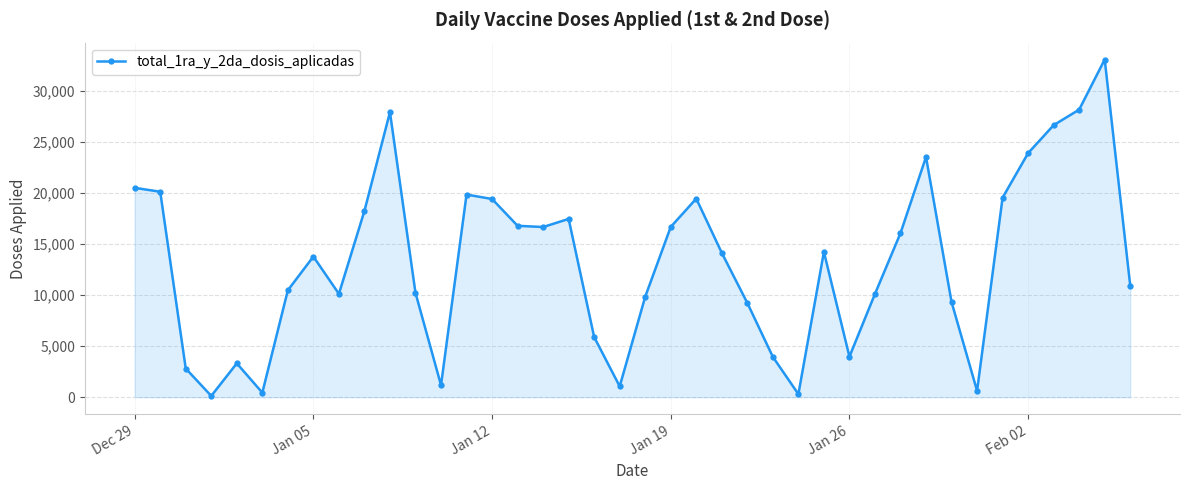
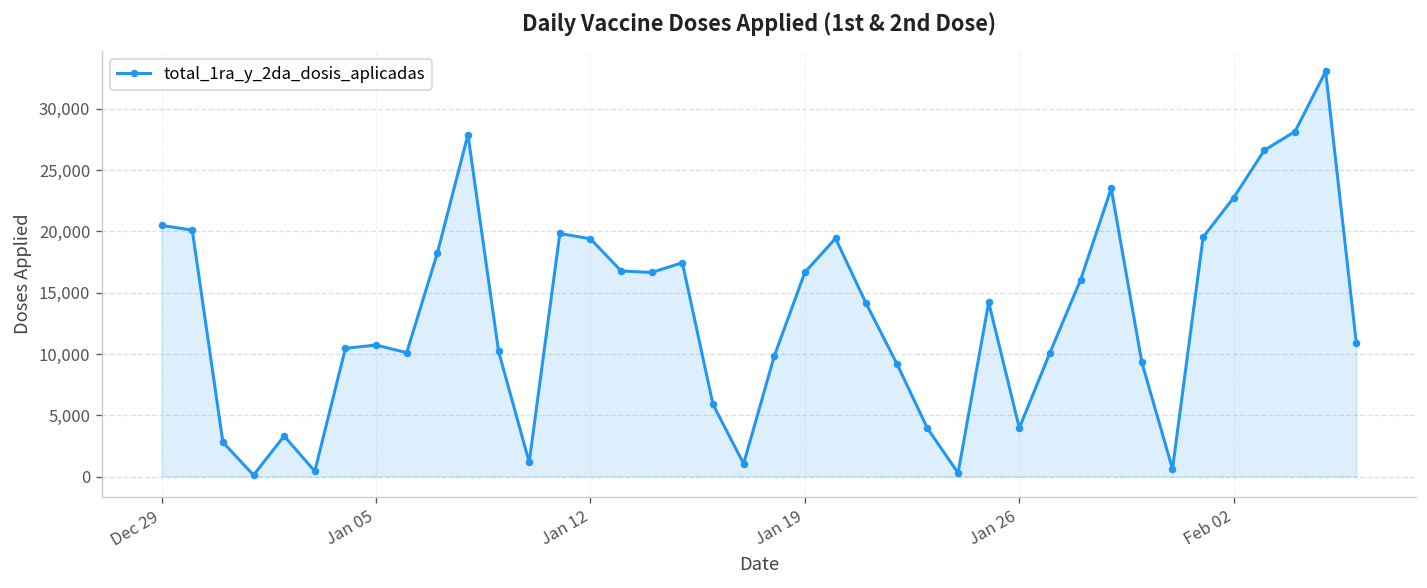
  {
    "Dec 29": "20,500",
-   "Jan 05": "13,800",
+   "Jan 05": "10,700",
    "Jan 12": "19,400",
    "Jan 19": "16,700",
    "Jan 26": "4,000",
-   "Feb 02": "23,900"
+   "Feb 02": "22,800"
  }
